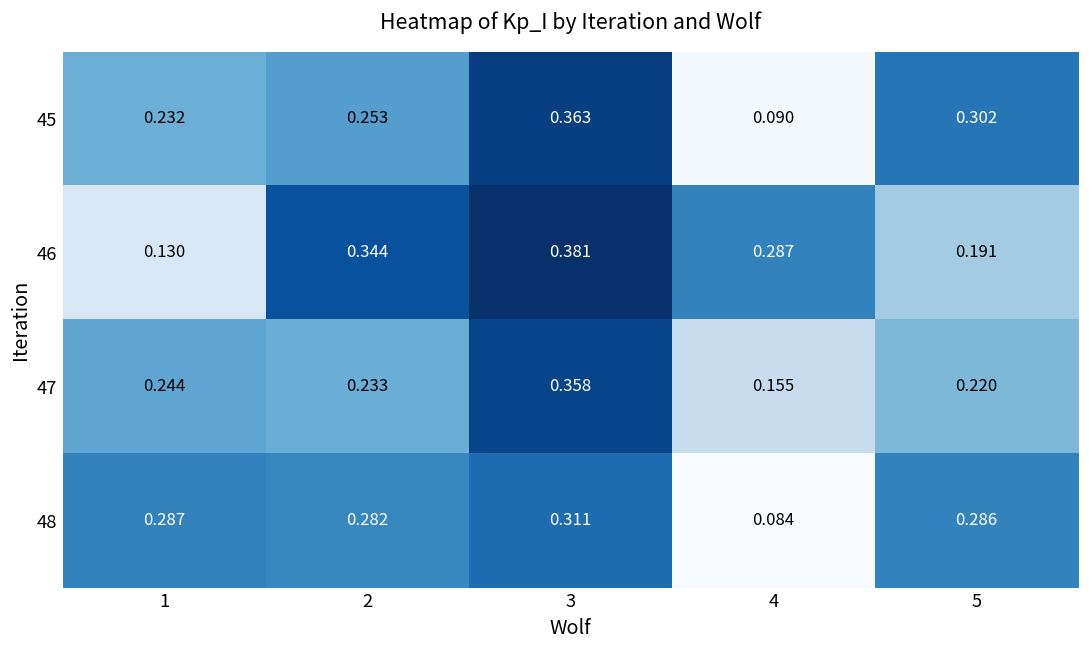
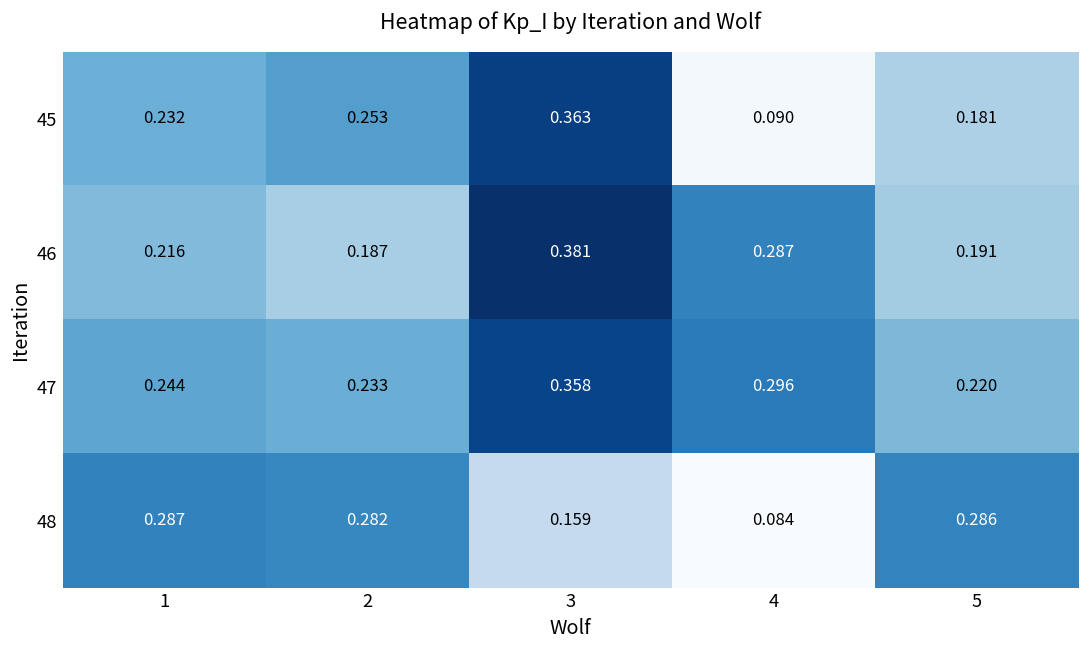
  {
    "45": {
      "1": 0.232,
      "2": 0.253,
      "3": 0.363,
      "4": 0.090,
-     "5": 0.302
+     "5": 0.181
    },
    "46": {
-     "1": 0.130,
-     "2": 0.344,
+     "1": 0.216,
+     "2": 0.187,
      "3": 0.381,
      "4": 0.287,
      "5": 0.191
    },
    "47": {
      "1": 0.244,
      "2": 0.233,
      "3": 0.358,
-     "4": 0.155,
+     "4": 0.296,
      "5": 0.220
    },
    "48": {
      "1": 0.287,
      "2": 0.282,
-     "3": 0.311,
+     "3": 0.159,
      "4": 0.084,
      "5": 0.286
    }
  }
